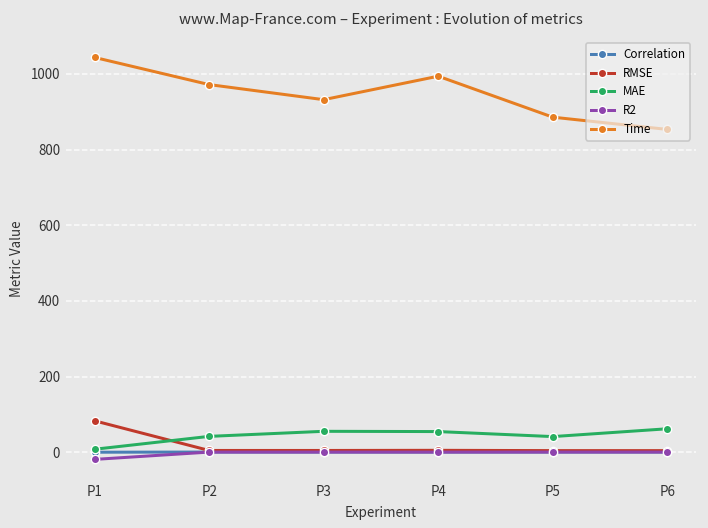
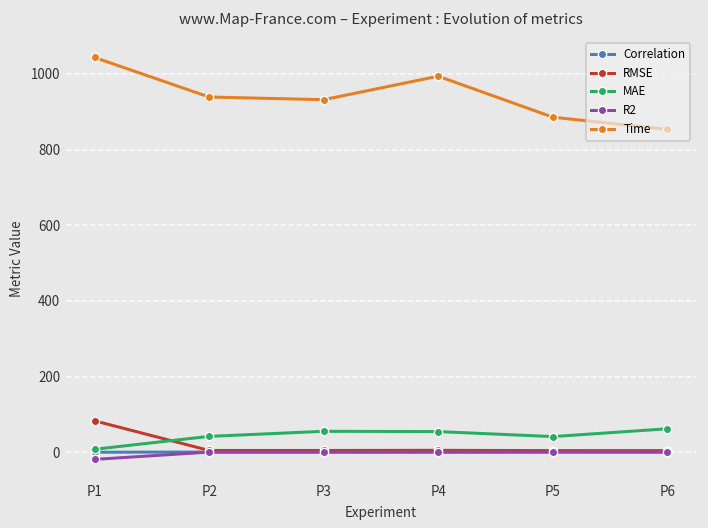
  {
    "RMSE": {
      "P1": 80
    },
    "MAE": {
      "P2": 40,
      "P3": 60,
      "P4": 50,
      "P5": 40,
      "P6": 60
    },
    "R2": {
      "P1": -20
    },
    "Time": {
      "P1": 1040,
-     "P2": 970,
+     "P2": 940,
      "P3": 930,
      "P4": 990,
      "P5": 890
    }
  }
